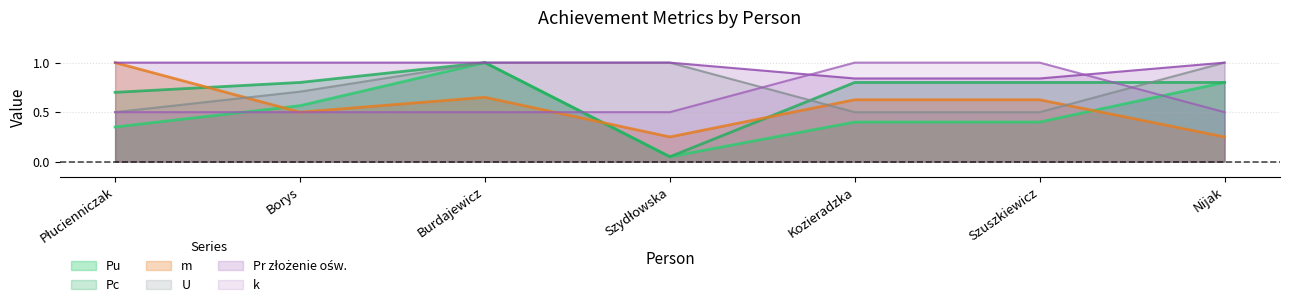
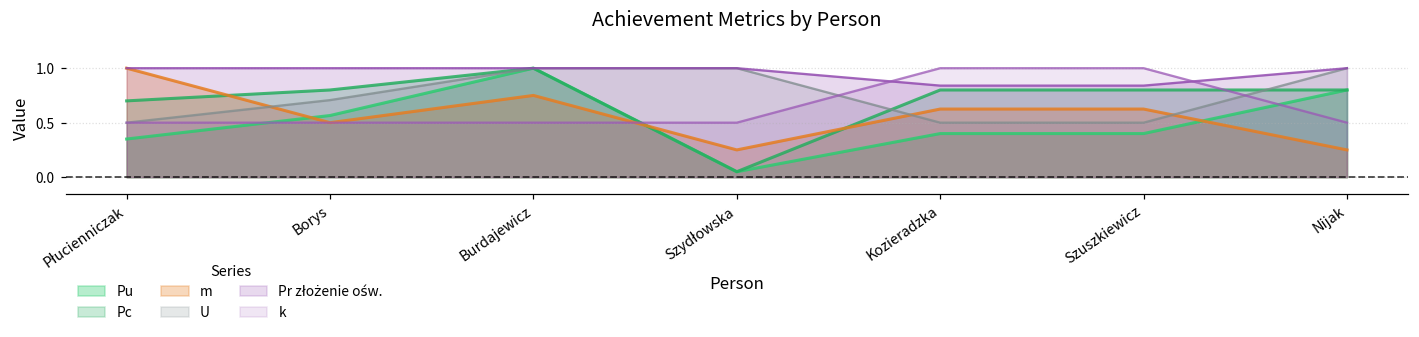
  {
    "m": {
-     "Burdajewicz": 0.7,
+     "Burdajewicz": 0.8,
      "Szydłowska": 0.3,
      "Kozieradzka": 0.6,
      "Szuszkiewicz": 0.6,
      "Nijak": 0.3
    }
  }
